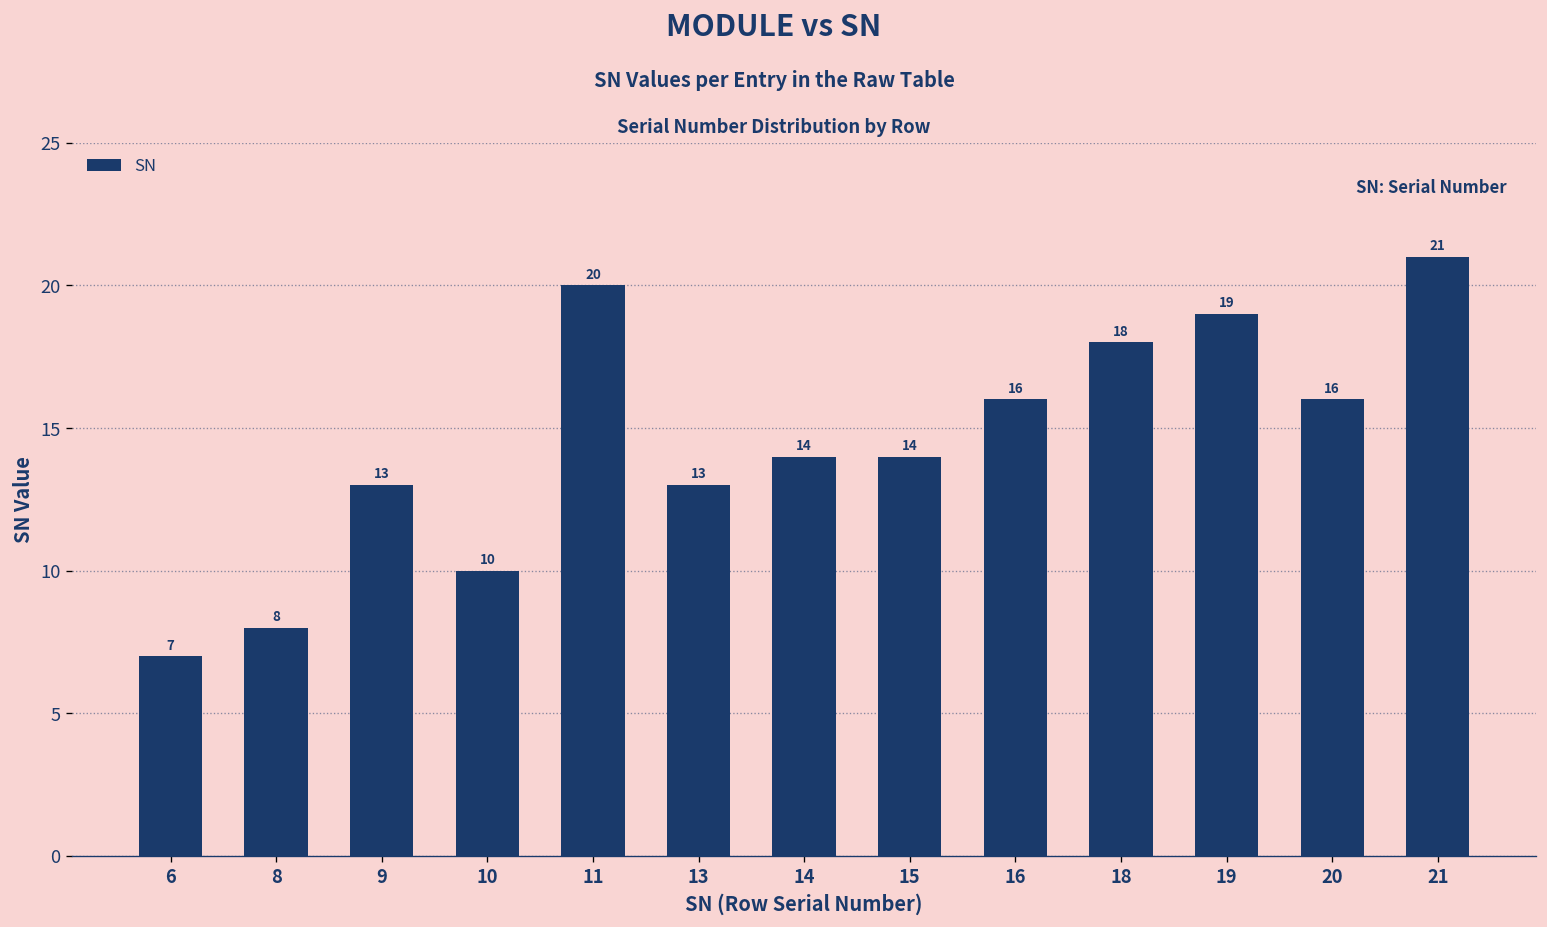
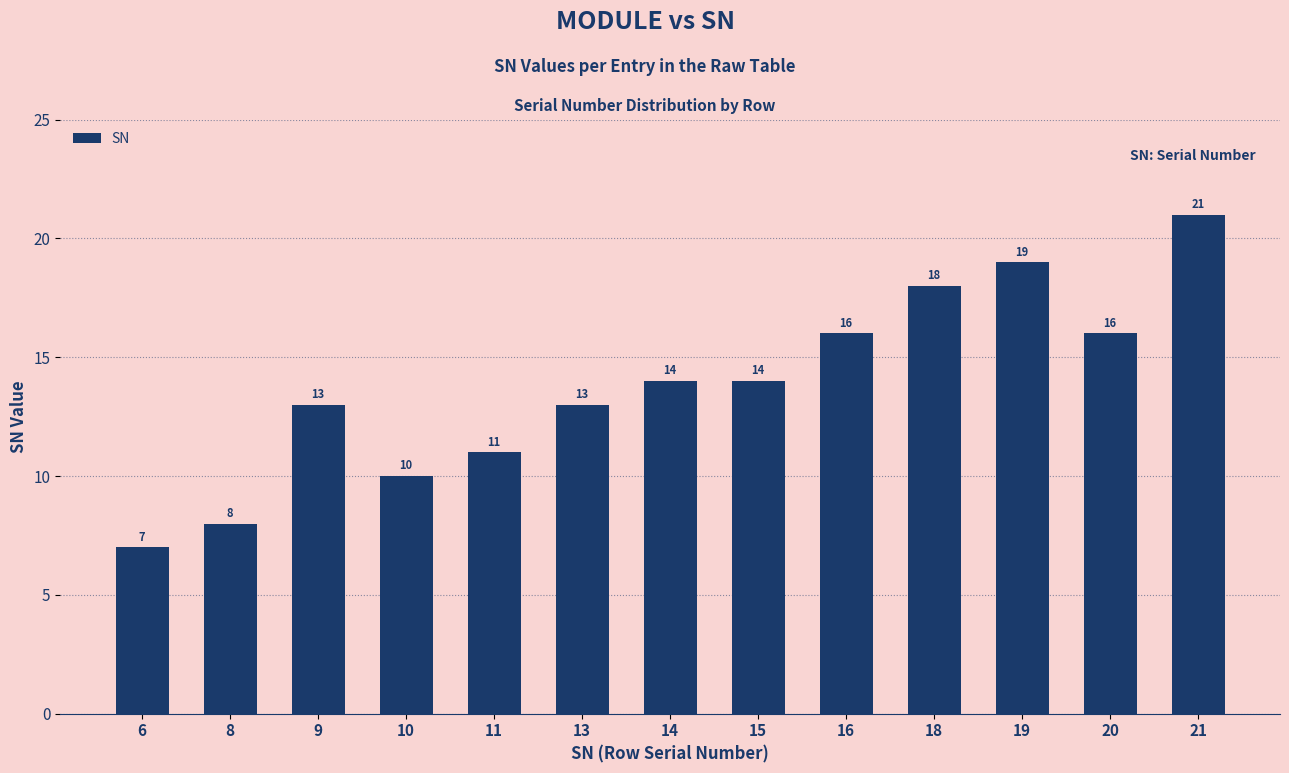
  {
    "6": 7,
    "8": 8,
    "9": 13,
    "10": 10,
-   "11": 20,
+   "11": 11,
    "13": 13,
    "14": 14,
    "15": 14,
    "16": 16,
    "18": 18,
    "19": 19,
    "20": 16,
    "21": 21
  }
